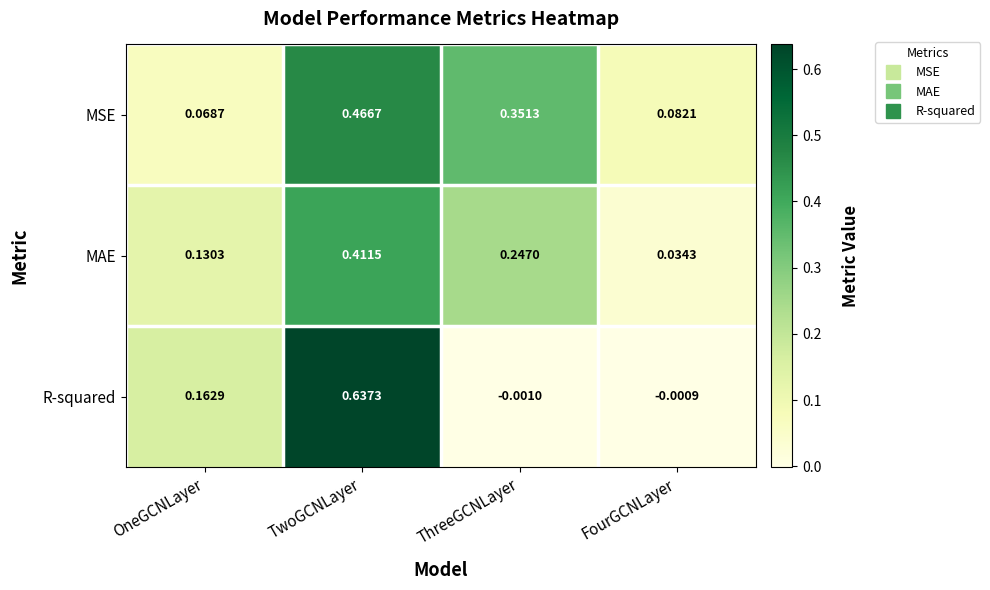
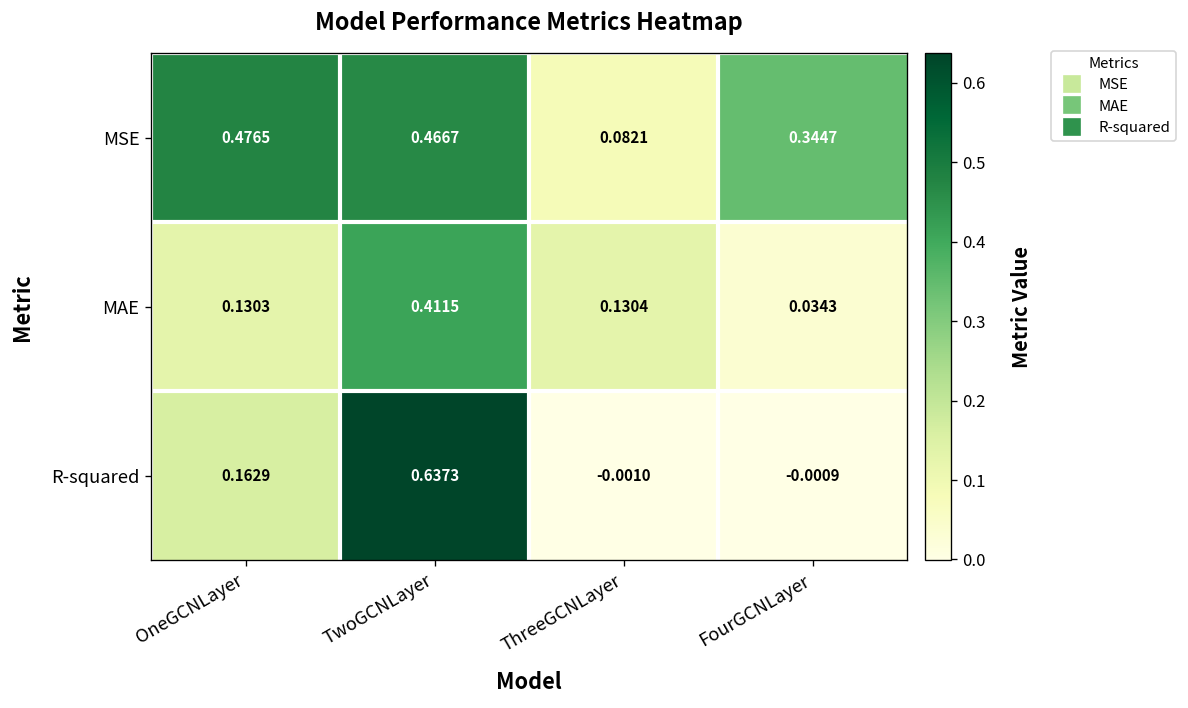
  {
    "MSE": {
-     "OneGCNLayer": 0.0687,
+     "OneGCNLayer": 0.4765,
      "TwoGCNLayer": 0.4667,
-     "ThreeGCNLayer": 0.3513,
-     "FourGCNLayer": 0.0821
+     "ThreeGCNLayer": 0.0821,
+     "FourGCNLayer": 0.3447
    },
    "MAE": {
      "OneGCNLayer": 0.1303,
      "TwoGCNLayer": 0.4115,
-     "ThreeGCNLayer": 0.2470,
+     "ThreeGCNLayer": 0.1304,
      "FourGCNLayer": 0.0343
    },
    "R-squared": {
      "OneGCNLayer": 0.1629,
      "TwoGCNLayer": 0.6373,
      "ThreeGCNLayer": -0.0010,
      "FourGCNLayer": -0.0009
    }
  }
